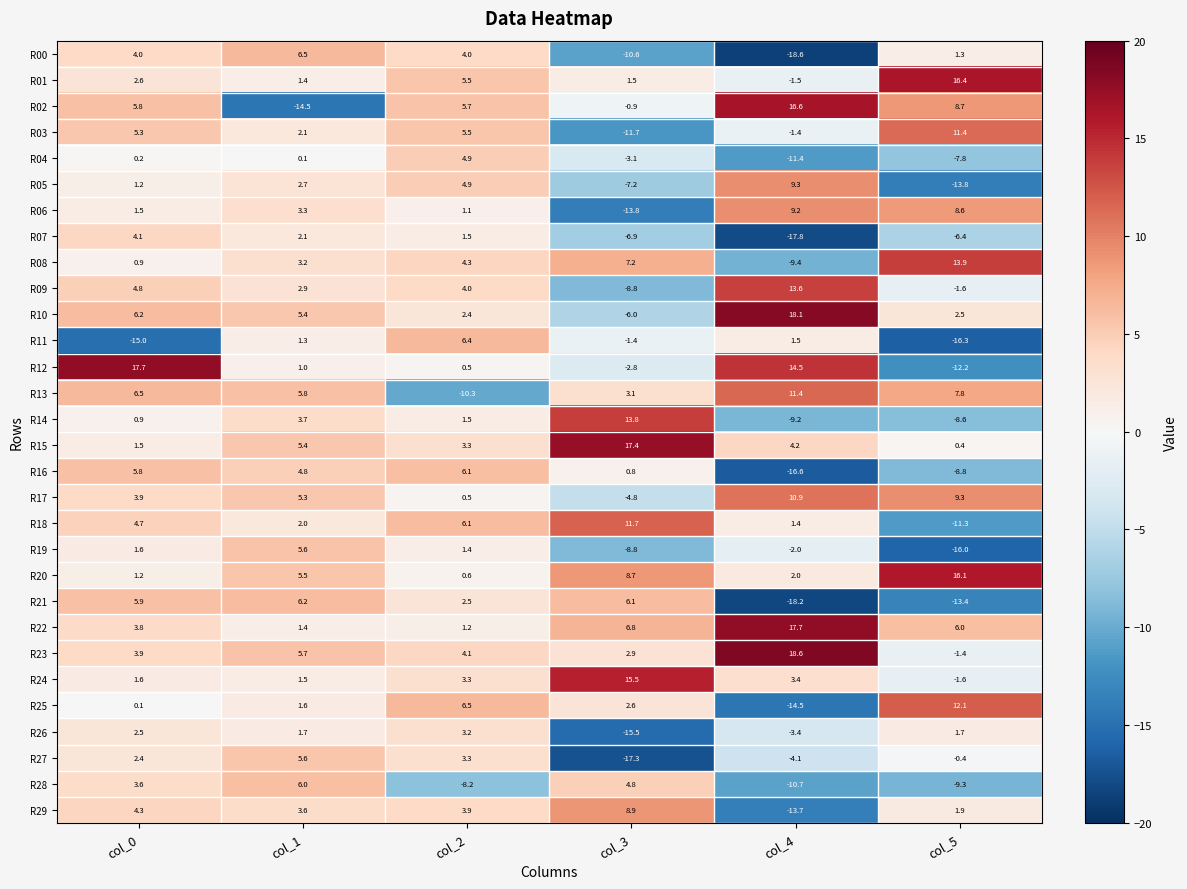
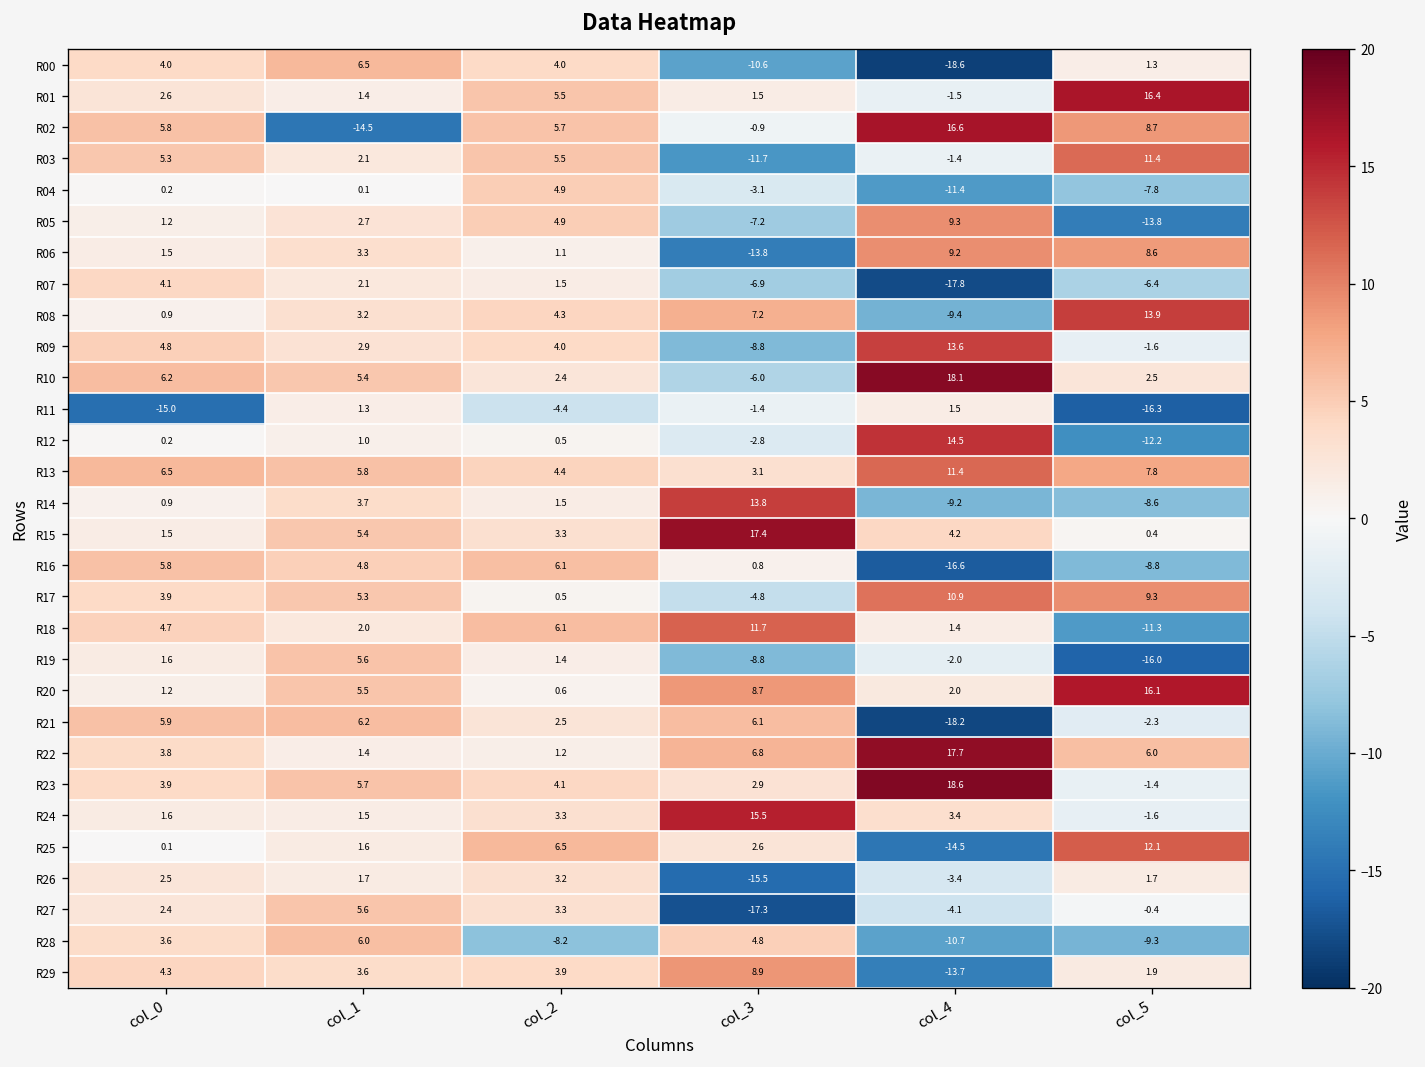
  {
    "R00": {
      "col_0": 4.0,
      "col_1": 6.5,
      "col_2": 4.0,
      "col_3": -10.6,
      "col_4": -18.6,
      "col_5": 1.3
    },
    "R01": {
      "col_0": 2.6,
      "col_1": 1.4,
      "col_2": 5.5,
      "col_3": 1.5,
      "col_4": -1.5,
      "col_5": 16.4
    },
    "R02": {
      "col_0": 5.8,
      "col_1": -14.5,
      "col_2": 5.7,
      "col_3": -0.9,
      "col_4": 16.6,
      "col_5": 8.7
    },
    "R03": {
      "col_0": 5.3,
      "col_1": 2.1,
      "col_2": 5.5,
      "col_3": -11.7,
      "col_4": -1.4,
      "col_5": 11.4
    },
    "R04": {
      "col_0": 0.2,
      "col_1": 0.1,
      "col_2": 4.9,
      "col_3": -3.1,
      "col_4": -11.4,
      "col_5": -7.8
    },
    "R05": {
      "col_0": 1.2,
      "col_1": 2.7,
      "col_2": 4.9,
      "col_3": -7.2,
      "col_4": 9.3,
      "col_5": -13.8
    },
    "R06": {
      "col_0": 1.5,
      "col_1": 3.3,
      "col_2": 1.1,
      "col_3": -13.8,
      "col_4": 9.2,
      "col_5": 8.6
    },
    "R07": {
      "col_0": 4.1,
      "col_1": 2.1,
      "col_2": 1.5,
      "col_3": -6.9,
      "col_4": -17.8,
      "col_5": -6.4
    },
    "R08": {
      "col_0": 0.9,
      "col_1": 3.2,
      "col_2": 4.3,
      "col_3": 7.2,
      "col_4": -9.4,
      "col_5": 13.9
    },
    "R09": {
      "col_0": 4.8,
      "col_1": 2.9,
      "col_2": 4.0,
      "col_3": -8.8,
      "col_4": 13.6,
      "col_5": -1.6
    },
    "R10": {
      "col_0": 6.2,
      "col_1": 5.4,
      "col_2": 2.4,
      "col_3": -6.0,
      "col_4": 18.1,
      "col_5": 2.5
    },
    "R11": {
      "col_0": -15.0,
      "col_1": 1.3,
-     "col_2": 6.4,
+     "col_2": -4.4,
      "col_3": -1.4,
      "col_4": 1.5,
      "col_5": -16.3
    },
    "R12": {
-     "col_0": 17.7,
+     "col_0": 0.2,
      "col_1": 1.0,
      "col_2": 0.5,
      "col_3": -2.8,
      "col_4": 14.5,
      "col_5": -12.2
    },
    "R13": {
      "col_0": 6.5,
      "col_1": 5.8,
-     "col_2": -10.3,
+     "col_2": 4.4,
      "col_3": 3.1,
      "col_4": 11.4,
      "col_5": 7.8
    },
    "R14": {
      "col_0": 0.9,
      "col_1": 3.7,
      "col_2": 1.5,
      "col_3": 13.8,
      "col_4": -9.2,
      "col_5": -8.6
    },
    "R15": {
      "col_0": 1.5,
      "col_1": 5.4,
      "col_2": 3.3,
      "col_3": 17.4,
      "col_4": 4.2,
      "col_5": 0.4
    },
    "R16": {
      "col_0": 5.8,
      "col_1": 4.8,
      "col_2": 6.1,
      "col_3": 0.8,
      "col_4": -16.6,
      "col_5": -8.8
    },
    "R17": {
      "col_0": 3.9,
      "col_1": 5.3,
      "col_2": 0.5,
      "col_3": -4.8,
      "col_4": 10.9,
      "col_5": 9.3
    },
    "R18": {
      "col_0": 4.7,
      "col_1": 2.0,
      "col_2": 6.1,
      "col_3": 11.7,
      "col_4": 1.4,
      "col_5": -11.3
    },
    "R19": {
      "col_0": 1.6,
      "col_1": 5.6,
      "col_2": 1.4,
      "col_3": -8.8,
      "col_4": -2.0,
      "col_5": -16.0
    },
    "R20": {
      "col_0": 1.2,
      "col_1": 5.5,
      "col_2": 0.6,
      "col_3": 8.7,
      "col_4": 2.0,
      "col_5": 16.1
    },
    "R21": {
      "col_0": 5.9,
      "col_1": 6.2,
      "col_2": 2.5,
      "col_3": 6.1,
      "col_4": -18.2,
-     "col_5": -13.4
+     "col_5": -2.3
    },
    "R22": {
      "col_0": 3.8,
      "col_1": 1.4,
      "col_2": 1.2,
      "col_3": 6.8,
      "col_4": 17.7,
      "col_5": 6.0
    },
    "R23": {
      "col_0": 3.9,
      "col_1": 5.7,
      "col_2": 4.1,
      "col_3": 2.9,
      "col_4": 18.6,
      "col_5": -1.4
    },
    "R24": {
      "col_0": 1.6,
      "col_1": 1.5,
      "col_2": 3.3,
      "col_3": 15.5,
      "col_4": 3.4,
      "col_5": -1.6
    },
    "R25": {
      "col_0": 0.1,
      "col_1": 1.6,
      "col_2": 6.5,
      "col_3": 2.6,
      "col_4": -14.5,
      "col_5": 12.1
    },
    "R26": {
      "col_0": 2.5,
      "col_1": 1.7,
      "col_2": 3.2,
      "col_3": -15.5,
      "col_4": -3.4,
      "col_5": 1.7
    },
    "R27": {
      "col_0": 2.4,
      "col_1": 5.6,
      "col_2": 3.3,
      "col_3": -17.3,
      "col_4": -4.1,
      "col_5": -0.4
    },
    "R28": {
      "col_0": 3.6,
      "col_1": 6.0,
      "col_2": -8.2,
      "col_3": 4.8,
      "col_4": -10.7,
      "col_5": -9.3
    },
    "R29": {
      "col_0": 4.3,
      "col_1": 3.6,
      "col_2": 3.9,
      "col_3": 8.9,
      "col_4": -13.7,
      "col_5": 1.9
    }
  }
